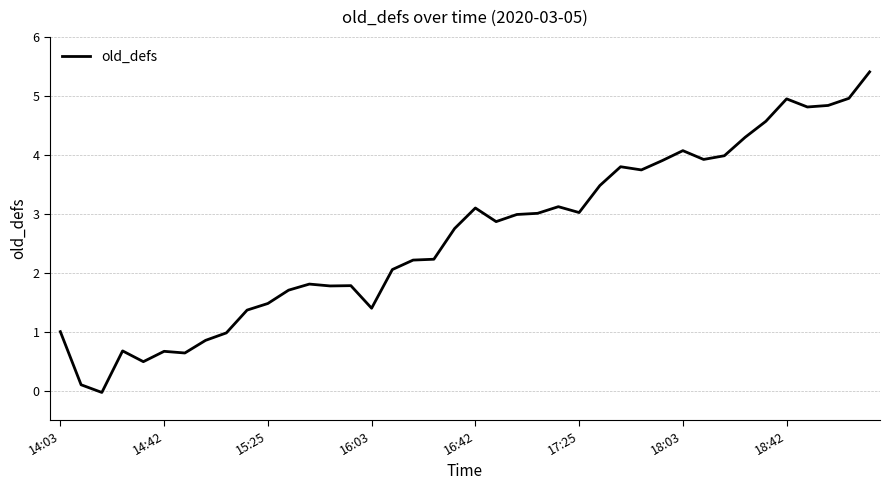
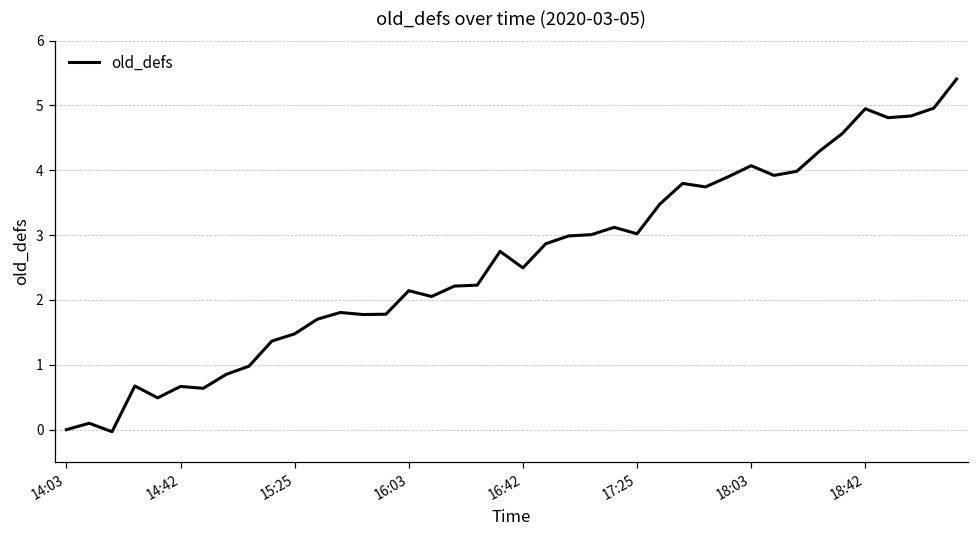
  {
-   "14:03": 1,
+   "14:03": 0,
    "14:42": 0.7,
    "15:25": 1.5,
-   "16:03": 1.4,
-   "16:42": 3.1,
+   "16:03": 2.1,
+   "16:42": 2.5,
    "17:25": 3.0,
    "18:03": 4.1,
    "18:42": 4.9
  }
